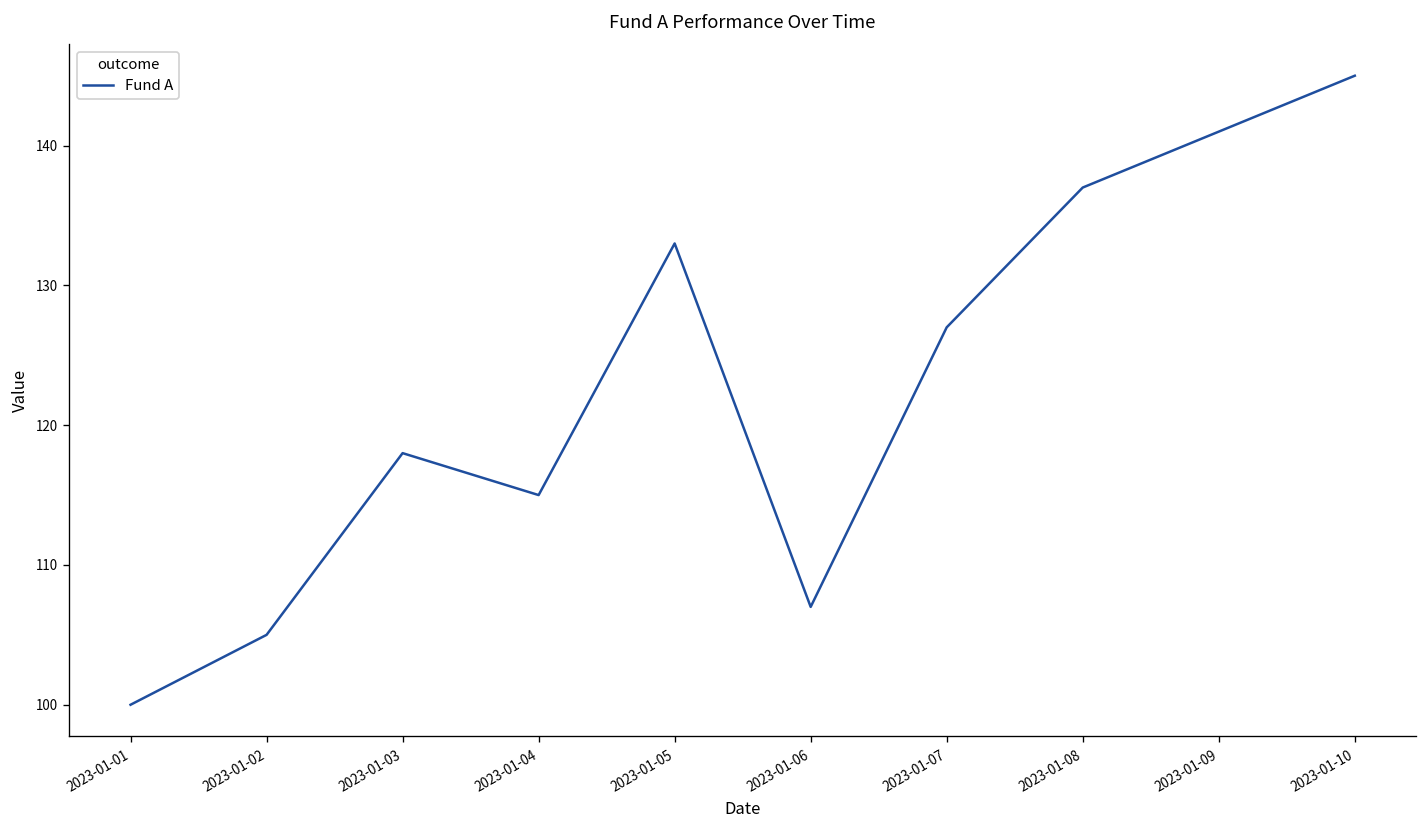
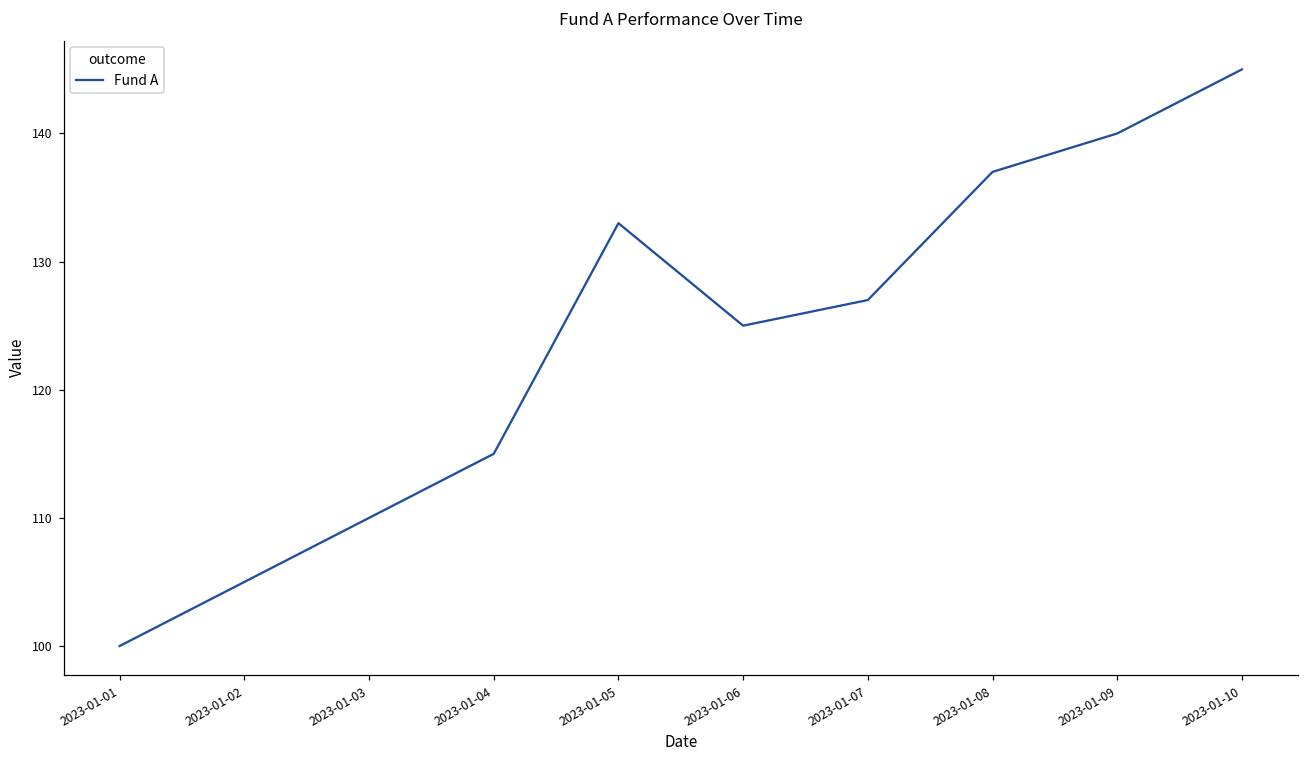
  {
    "2023-01-01": 100,
    "2023-01-02": 105,
-   "2023-01-03": 118,
+   "2023-01-03": 110,
    "2023-01-04": 115,
    "2023-01-05": 133,
-   "2023-01-06": 107,
+   "2023-01-06": 125,
    "2023-01-07": 127,
    "2023-01-08": 137,
-   "2023-01-09": 141,
+   "2023-01-09": 140,
    "2023-01-10": 145
  }
